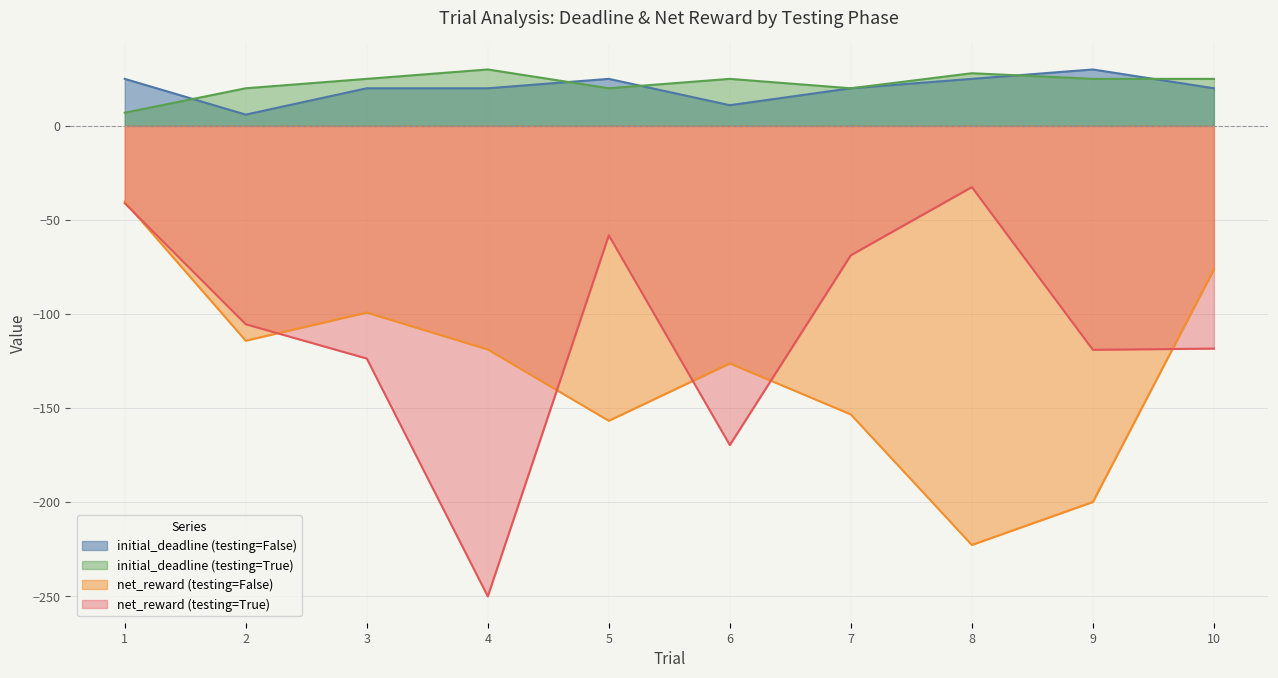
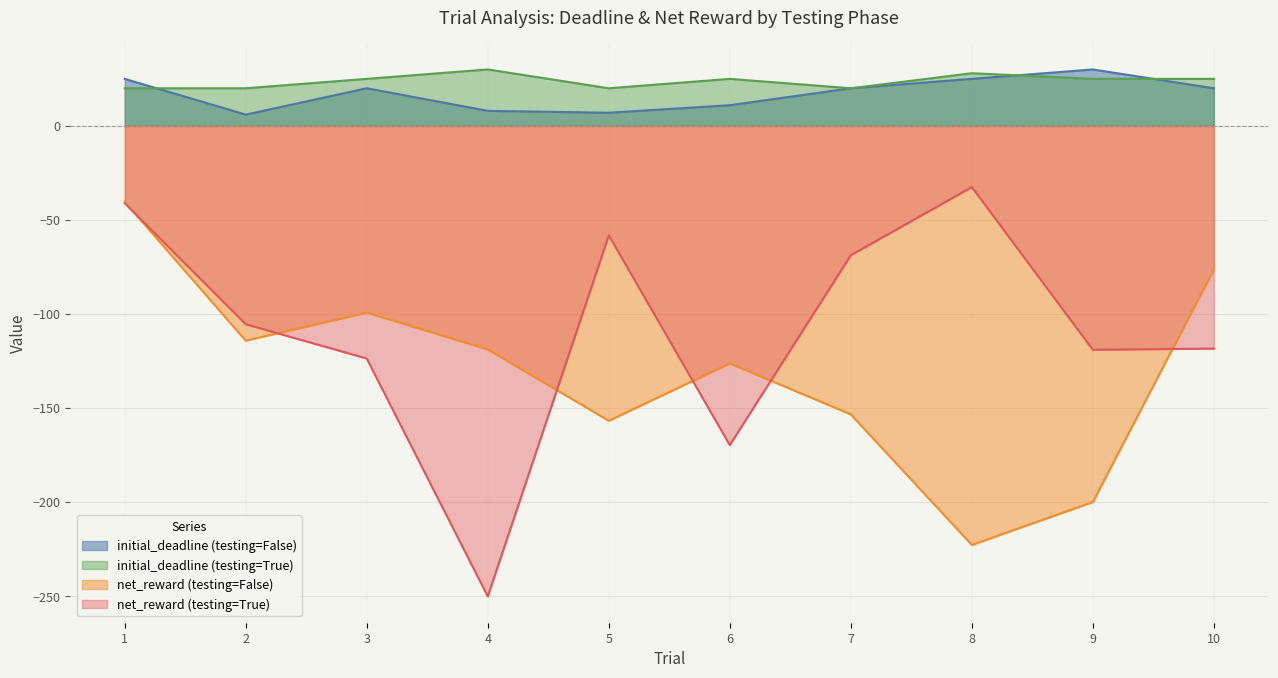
  {
    "initial_deadline (testing=False)": {
      "1": 25,
      "2": 6,
      "3": 20,
-     "4": 20,
-     "5": 25,
+     "4": 8,
+     "5": 7,
      "6": 11,
      "8": 25,
      "9": 30,
      "10": 20
    },
    "initial_deadline (testing=True)": {
-     "1": 7,
+     "1": 20,
      "2": 20,
      "3": 25,
      "4": 30,
      "5": 20,
      "6": 25,
      "8": 28,
      "9": 25,
      "10": 25
    }
  }
